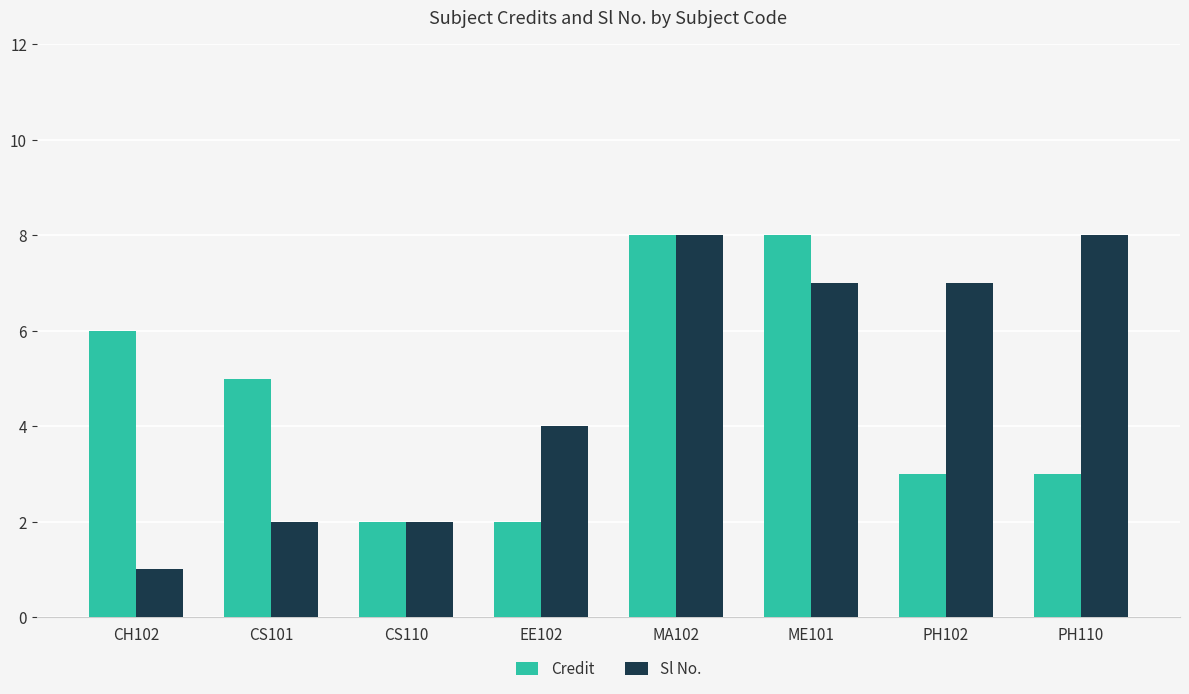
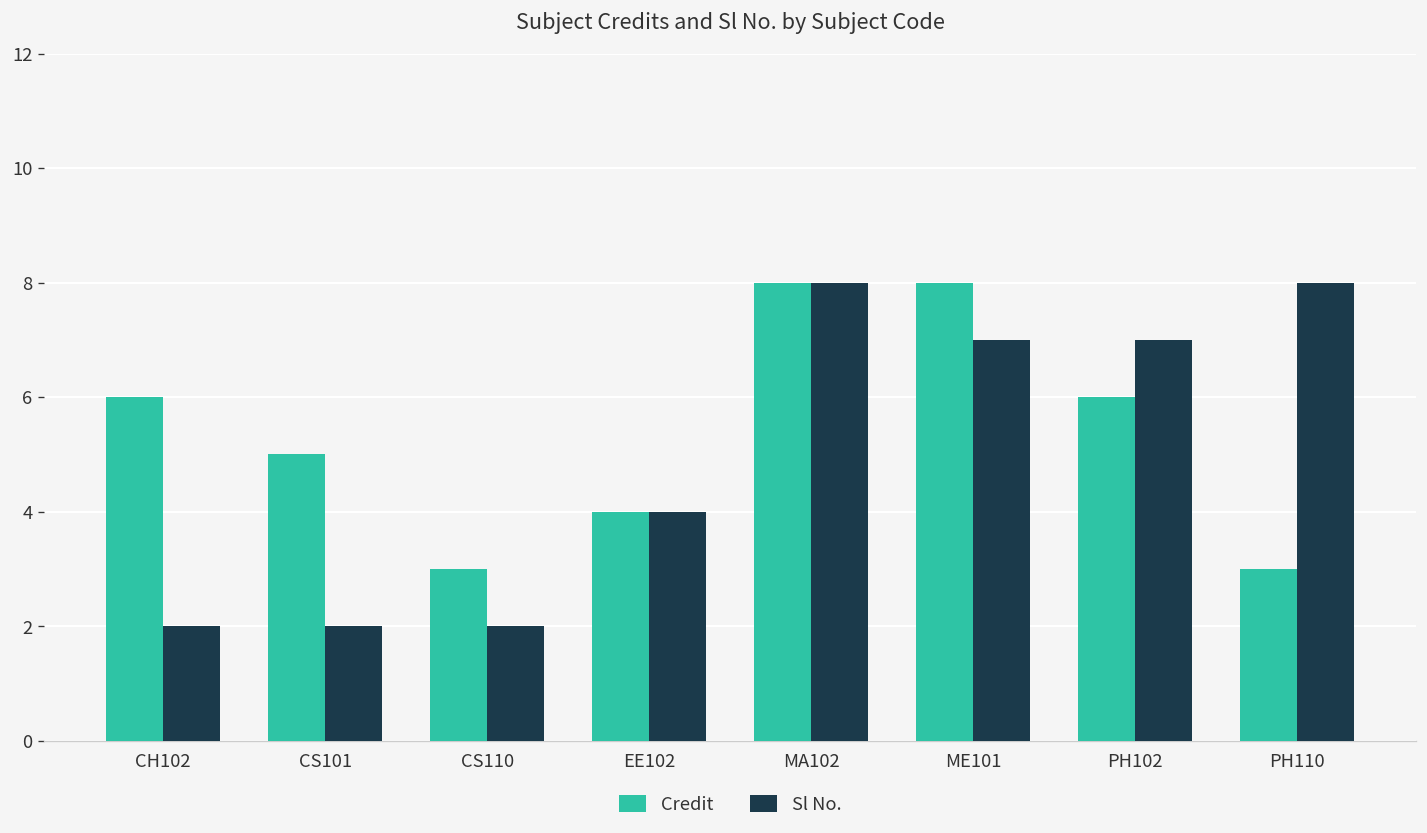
  {
    "Credit": {
      "CH102": 6,
      "CS101": 5,
-     "CS110": 2,
-     "EE102": 2,
+     "CS110": 3,
+     "EE102": 4,
      "MA102": 8,
      "ME101": 8,
-     "PH102": 3,
+     "PH102": 6,
      "PH110": 3
    },
    "Sl No.": {
-     "CH102": 1,
+     "CH102": 2,
      "CS101": 2,
      "CS110": 2,
      "EE102": 4,
      "MA102": 8,
      "ME101": 7,
      "PH102": 7,
      "PH110": 8
    }
  }
